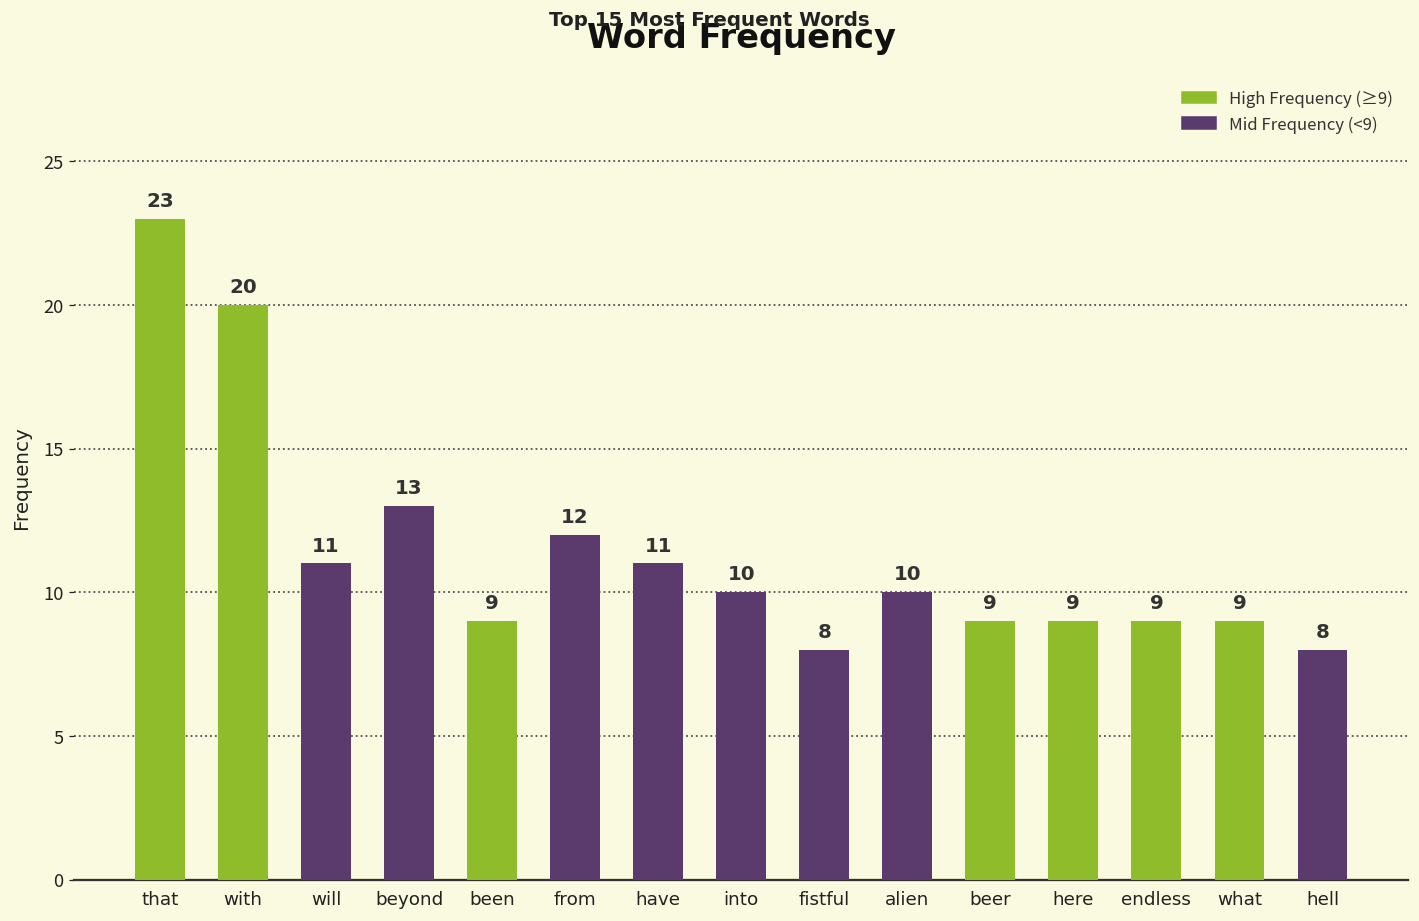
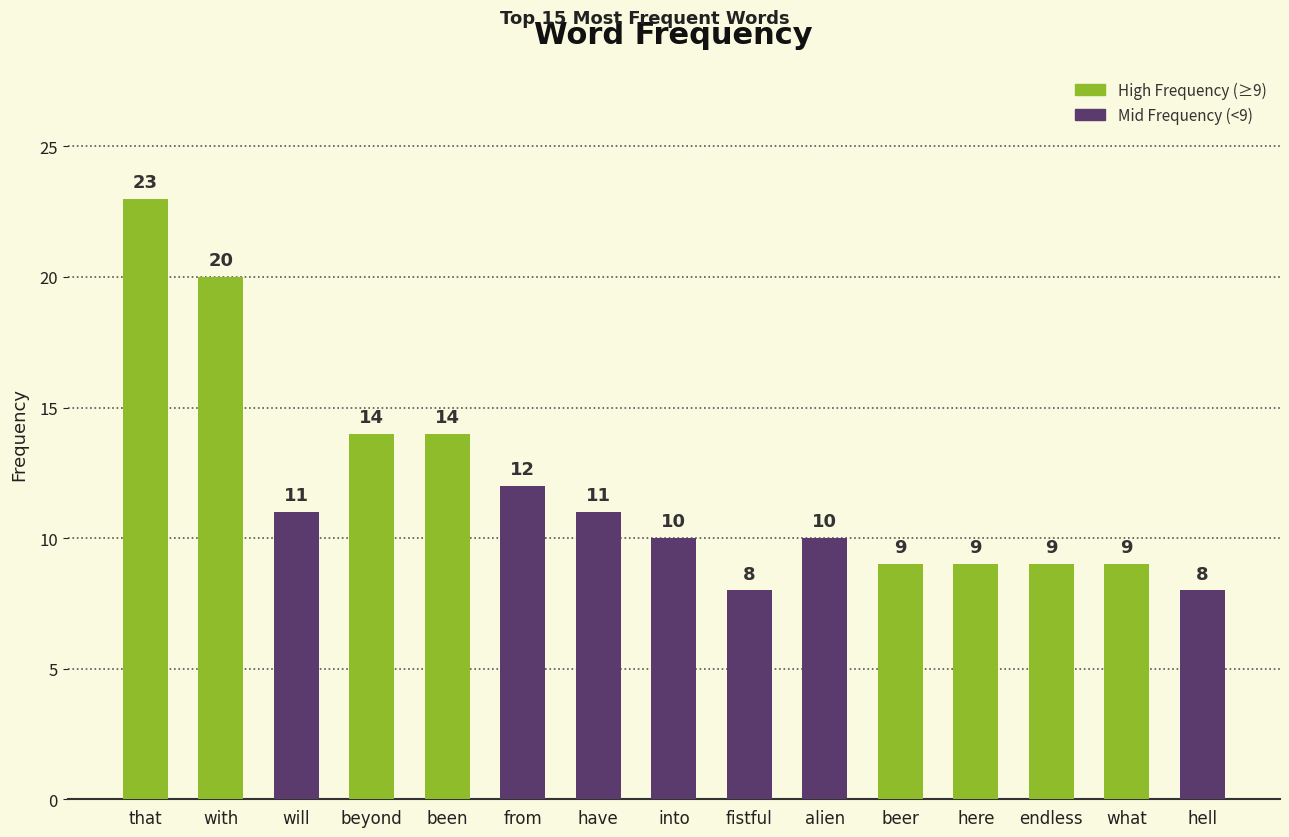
  {
    "that": 23,
    "with": 20,
    "will": 11,
-   "beyond": 13,
-   "been": 9,
+   "beyond": 14,
+   "been": 14,
    "from": 12,
    "have": 11,
    "into": 10,
    "fistful": 8,
    "alien": 10,
    "beer": 9,
    "here": 9,
    "endless": 9,
    "what": 9,
    "hell": 8
  }
